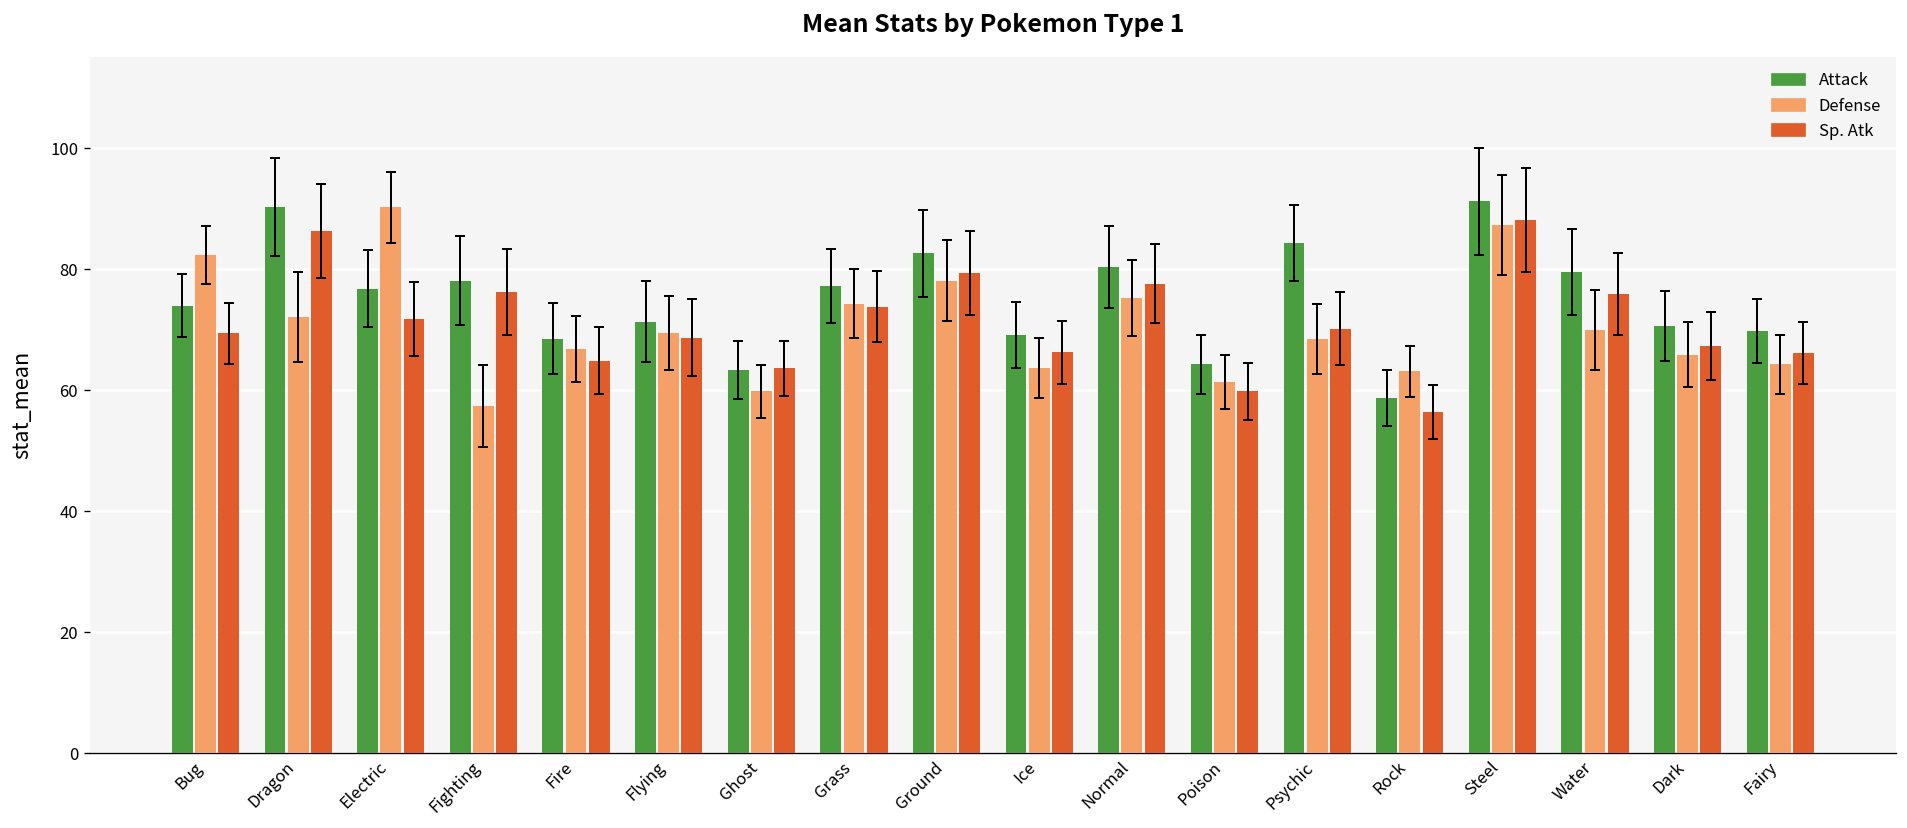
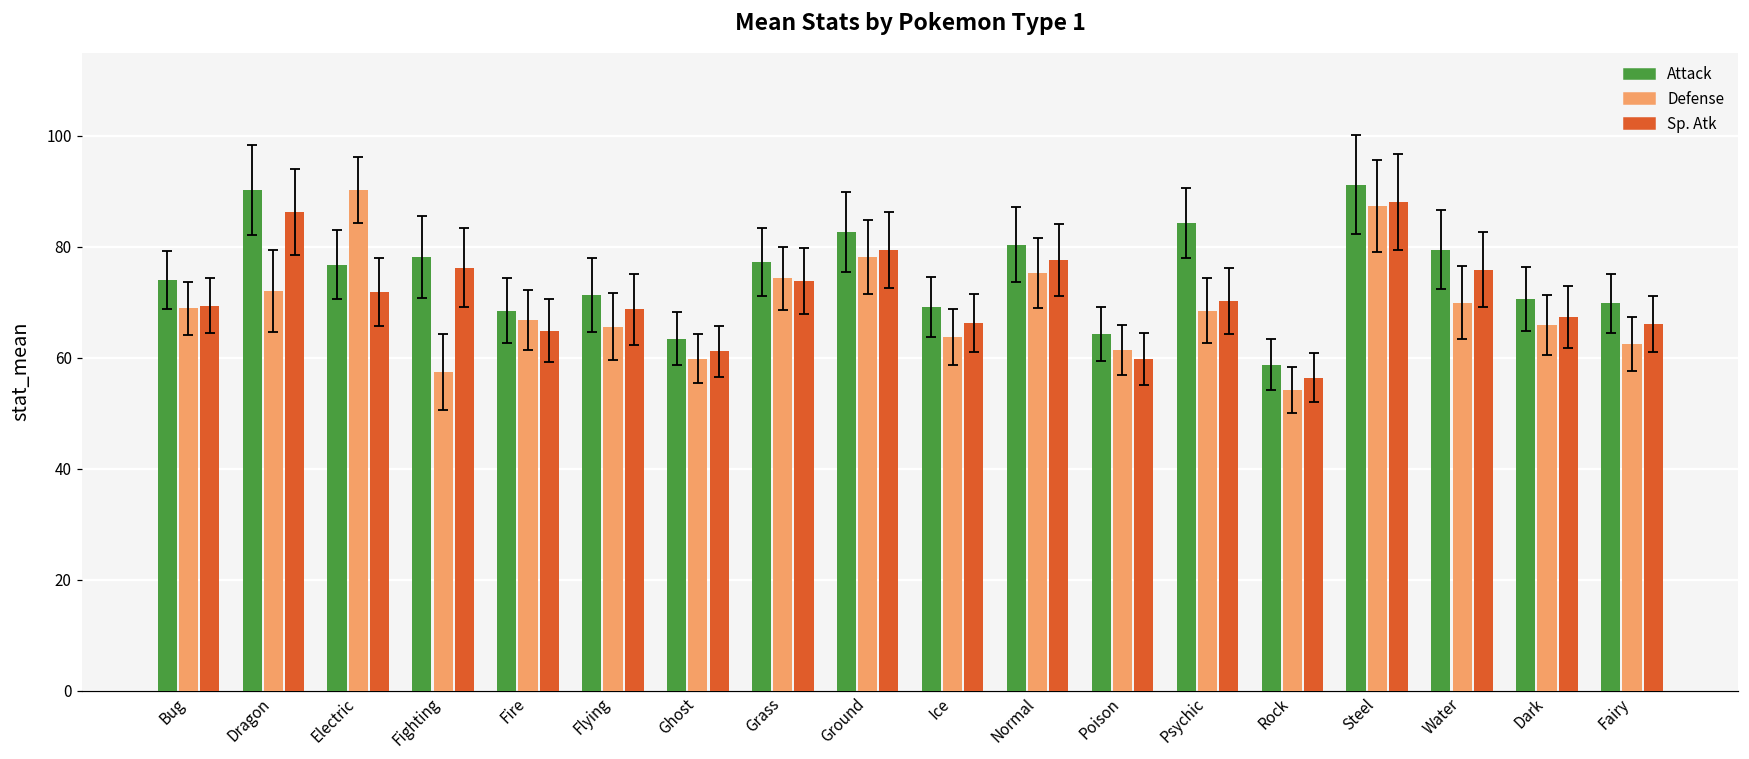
  {
    "Attack": {
      "Bug": 74,
      "Dragon": 90,
      "Electric": 77,
      "Fighting": 78,
      "Fire": 69,
      "Flying": 71,
      "Ghost": 63,
      "Grass": 77,
      "Ground": 83,
      "Ice": 69,
      "Normal": 80,
      "Poison": 64,
      "Psychic": 84,
      "Rock": 59,
      "Steel": 91,
      "Water": 80,
      "Dark": 71,
      "Fairy": 70
    },
    "Defense": {
-     "Bug": 82,
+     "Bug": 69,
      "Dragon": 72,
      "Electric": 90,
      "Fighting": 57,
      "Fire": 67,
-     "Flying": 69,
+     "Flying": 66,
      "Ghost": 60,
      "Grass": 74,
      "Ground": 78,
      "Ice": 64,
      "Normal": 75,
      "Poison": 61,
      "Psychic": 69,
-     "Rock": 63,
+     "Rock": 54,
      "Steel": 87,
      "Water": 70,
      "Dark": 66,
-     "Fairy": 64
+     "Fairy": 63
    },
    "Sp. Atk": {
      "Bug": 69,
      "Dragon": 86,
      "Electric": 72,
      "Fighting": 76,
      "Fire": 65,
      "Flying": 69,
-     "Ghost": 64,
+     "Ghost": 61,
      "Grass": 74,
      "Ground": 79,
      "Ice": 66,
      "Normal": 78,
      "Poison": 60,
      "Psychic": 70,
      "Rock": 56,
      "Steel": 88,
      "Water": 76,
      "Dark": 67,
      "Fairy": 66
    }
  }
